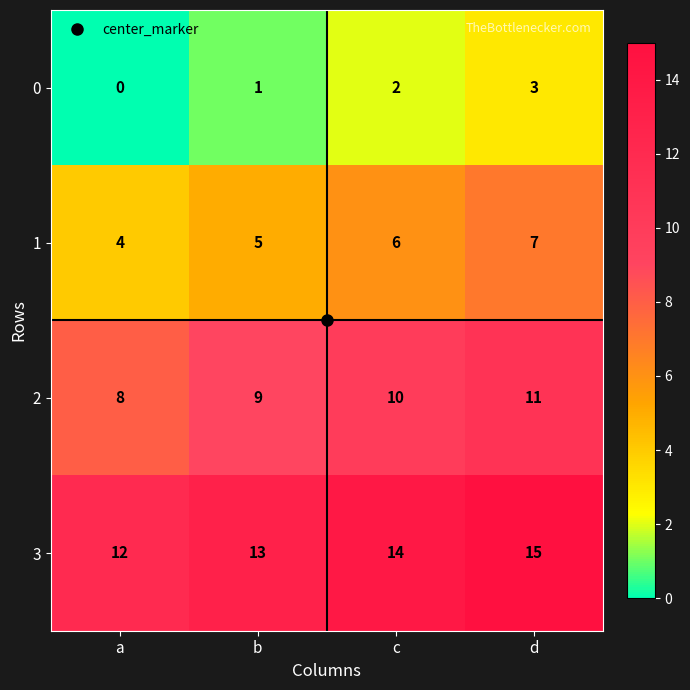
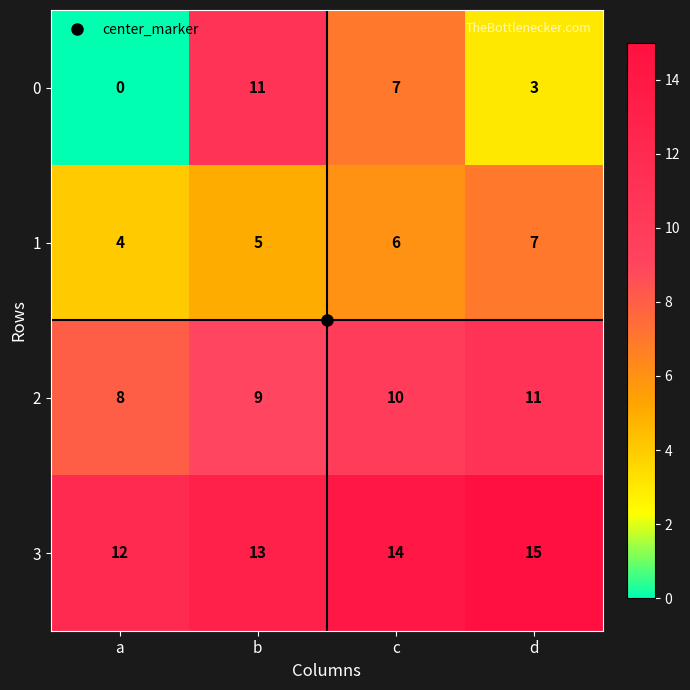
  {
    "0": {
      "a": 0,
-     "b": 1,
-     "c": 2
+     "b": 11,
+     "c": 7
    },
    "1": {
      "a": 4,
      "b": 5,
      "c": 6,
      "d": 7
    },
    "2": {
      "a": 8,
      "b": 9,
      "c": 10,
      "d": 11
    },
    "3": {
      "a": 12,
      "b": 13,
      "c": 14,
      "d": 15
    }
  }
